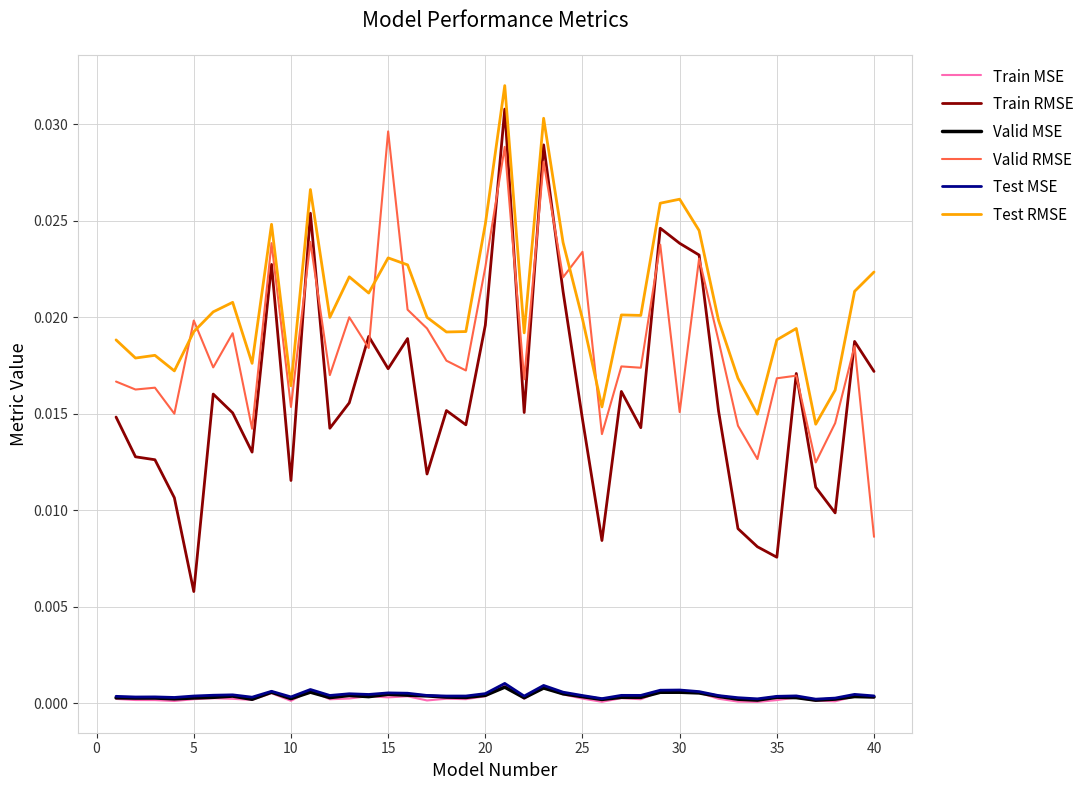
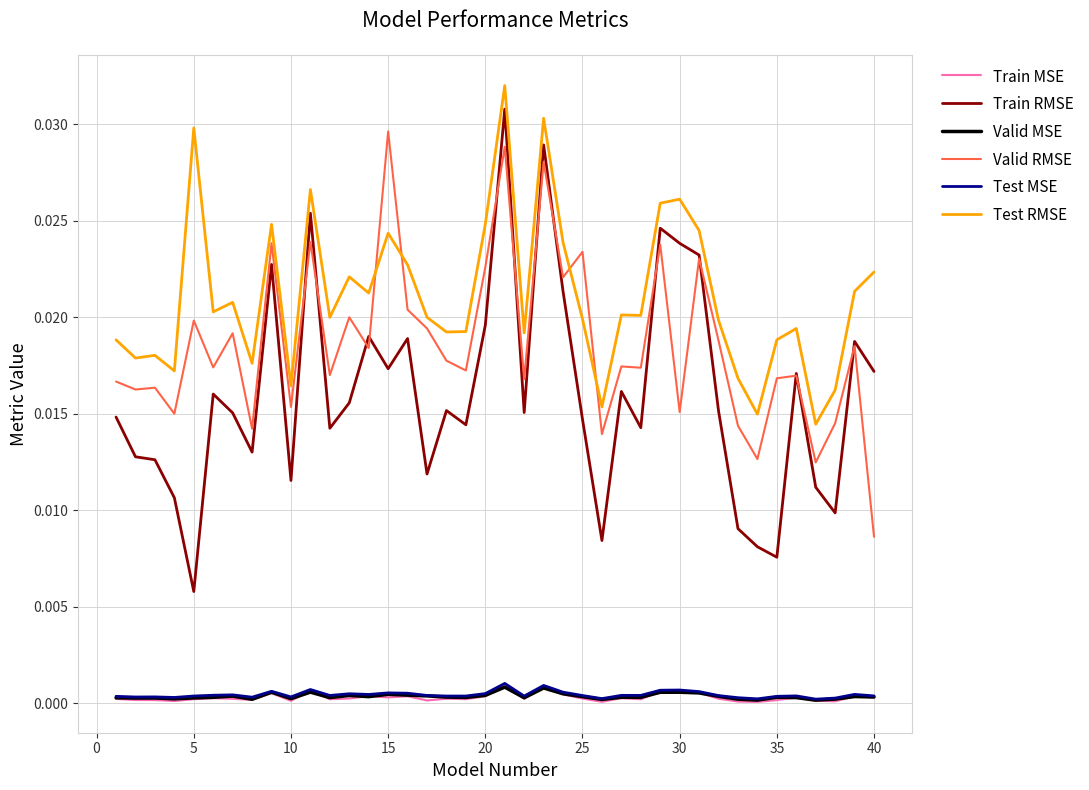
  {
    "Train MSE": {
      "15": 0.0003,
      "35": 0.0002
    },
    "Train RMSE": {
      "5": 0.0058,
      "10": 0.0115,
      "15": 0.0173,
      "20": 0.0196,
      "25": 0.0147,
      "30": 0.0238,
      "35": 0.0076,
      "40": 0.0172
    },
    "Valid RMSE": {
      "5": 0.0198,
      "10": 0.0153,
      "15": 0.0296,
      "20": 0.0226,
      "25": 0.0234,
      "30": 0.0151,
      "35": 0.0168,
      "40": 0.0086
    },
    "Test RMSE": {
-     "5": 0.0192,
+     "5": 0.0298,
      "10": 0.0164,
-     "15": 0.0231,
+     "15": 0.0243,
      "20": 0.0248,
      "25": 0.0199,
      "30": 0.0261,
      "35": 0.0188,
      "40": 0.0223
    }
  }
